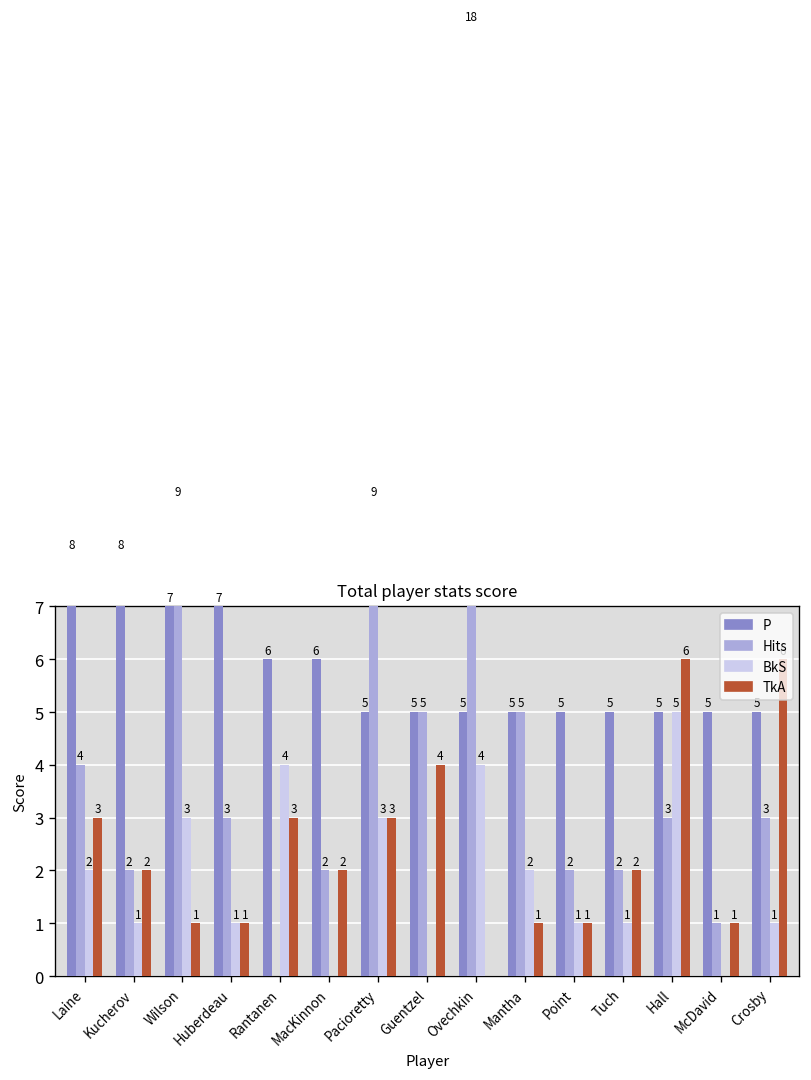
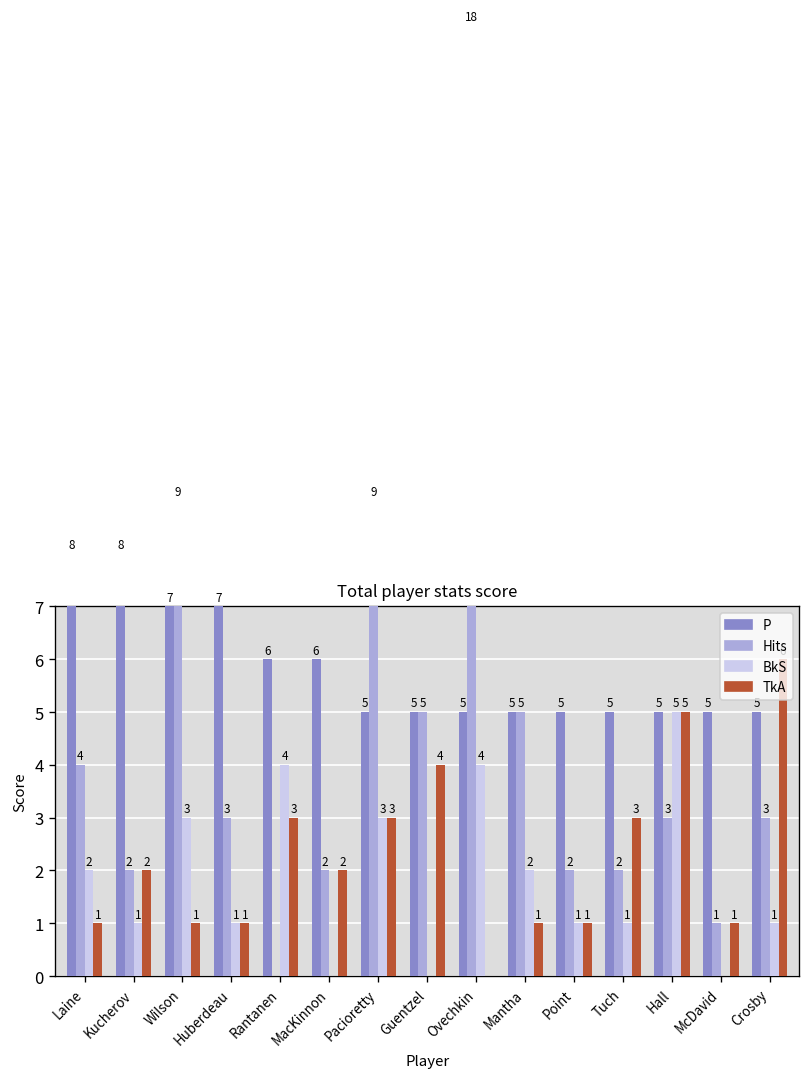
  {
    "TkA": {
-     "Laine": 3,
+     "Laine": 1,
      "Kucherov": 2,
      "Wilson": 1,
      "Huberdeau": 1,
      "Rantanen": 3,
      "MacKinnon": 2,
      "Pacioretty": 3,
      "Guentzel": 4,
      "Mantha": 1,
      "Point": 1,
-     "Tuch": 2,
-     "Hall": 6,
+     "Tuch": 3,
+     "Hall": 5,
      "McDavid": 1
    }
  }
